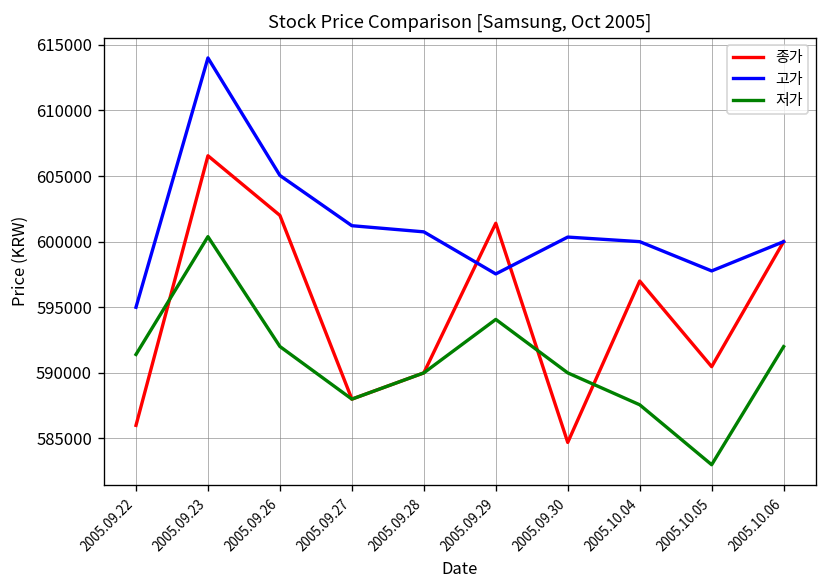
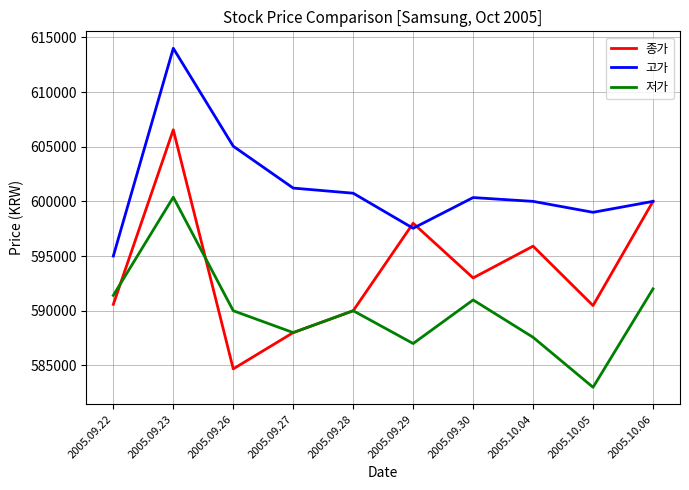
  {
    "종가": {
-     "2005.09.22": 586000,
+     "2005.09.22": 590600,
      "2005.09.23": 606500,
-     "2005.09.26": 602000,
-     "2005.09.29": 601400,
-     "2005.09.30": 584700,
-     "2005.10.04": 597000,
+     "2005.09.26": 584700,
+     "2005.09.29": 598000,
+     "2005.09.30": 593000,
+     "2005.10.04": 595900,
      "2005.10.05": 590500
    },
    "고가": {
      "2005.09.22": 595000,
      "2005.09.23": 614000,
      "2005.09.26": 605000,
      "2005.09.27": 601200,
      "2005.09.28": 600700,
      "2005.09.29": 597500,
      "2005.09.30": 600300,
      "2005.10.04": 600000,
-     "2005.10.05": 597800
+     "2005.10.05": 599000
    },
    "저가": {
      "2005.09.22": 591400,
      "2005.09.23": 600400,
-     "2005.09.26": 592000,
-     "2005.09.29": 594100,
-     "2005.09.30": 590000,
+     "2005.09.26": 590000,
+     "2005.09.29": 587000,
+     "2005.09.30": 591000,
      "2005.10.04": 587600,
      "2005.10.05": 583000,
      "2005.10.06": 592000
    }
  }
